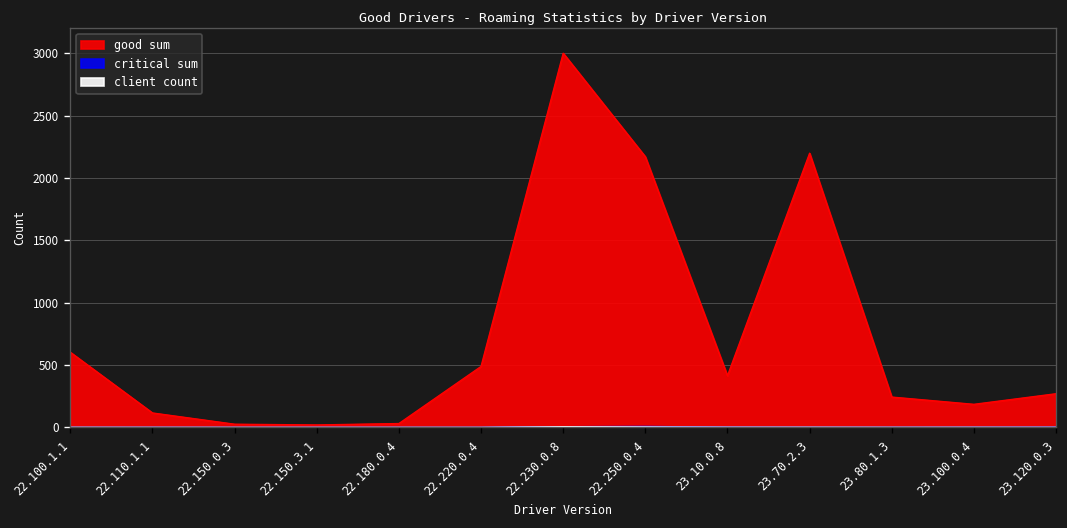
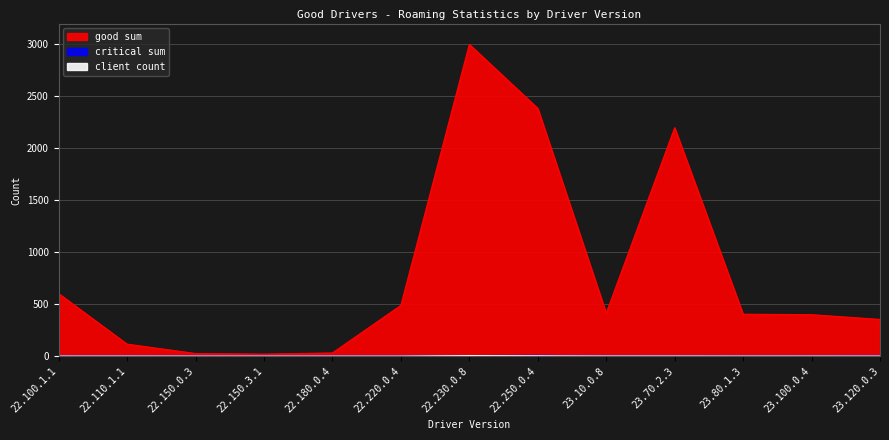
  {
    "good sum": {
      "22.100.1.1": 600,
      "22.110.1.1": 120,
      "22.150.0.3": 30,
      "22.180.0.4": 30,
      "22.220.0.4": 490,
      "22.230.0.8": 3000,
-     "22.250.0.4": 2170,
+     "22.250.0.4": 2380,
      "23.10.0.8": 410,
      "23.70.2.3": 2200,
-     "23.80.1.3": 240,
-     "23.100.0.4": 180,
-     "23.120.0.3": 270
+     "23.80.1.3": 400,
+     "23.100.0.4": 400,
+     "23.120.0.3": 350
    }
  }
